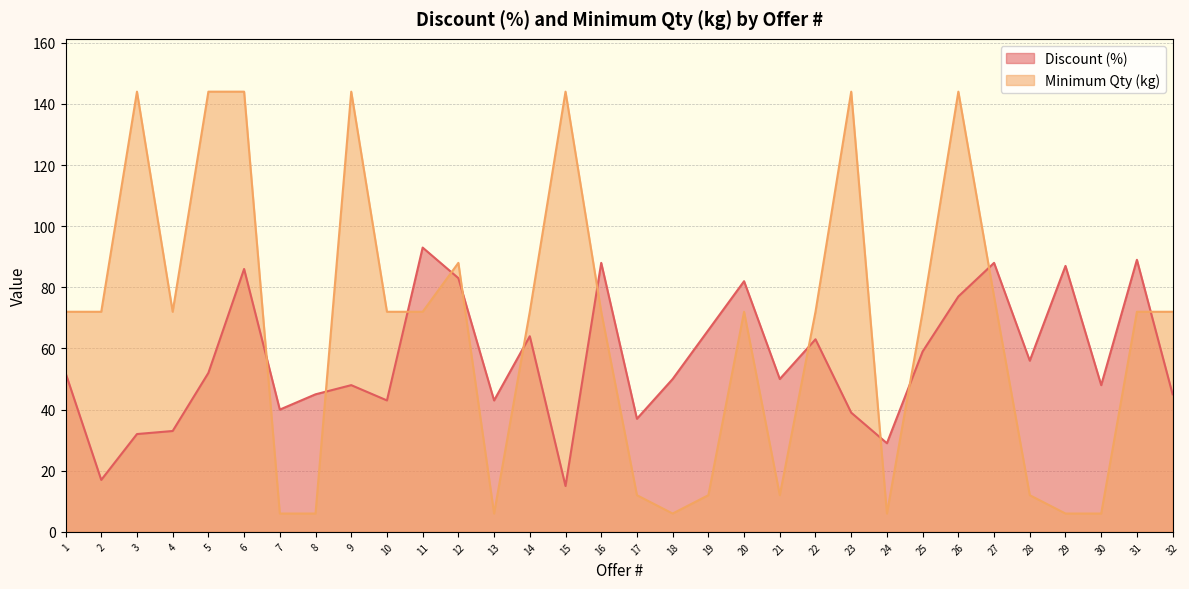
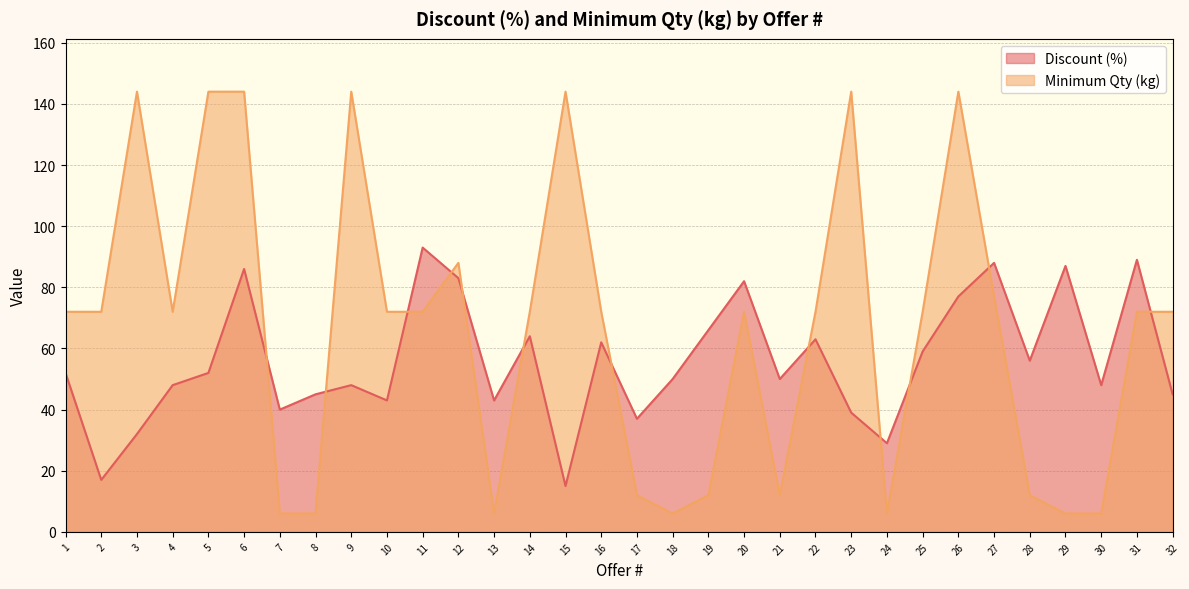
  {
    "Discount (%)": {
      "1": 52,
      "2": 17,
      "3": 32,
-     "4": 33,
+     "4": 48,
      "5": 52,
      "6": 86,
      "7": 40,
      "8": 45,
      "9": 48,
      "10": 43,
      "11": 93,
      "12": 83,
      "13": 43,
      "14": 64,
      "15": 15,
-     "16": 88,
+     "16": 62,
      "17": 37,
      "18": 50,
      "19": 66,
      "20": 82,
      "21": 50,
      "22": 63,
      "23": 39,
      "24": 29,
      "25": 59,
      "26": 77,
      "27": 88,
      "28": 56,
      "29": 87,
      "30": 48,
      "31": 89,
      "32": 45
    },
    "Minimum Qty (kg)": {
      "1": 72,
      "2": 72,
      "3": 144,
      "4": 72,
      "5": 144,
      "6": 144,
      "7": 6,
      "8": 6,
      "9": 144,
      "10": 72,
      "11": 72,
      "12": 88,
      "13": 6,
      "14": 72,
      "15": 144,
      "16": 72,
      "17": 12,
      "18": 6,
      "19": 12,
      "20": 72,
      "21": 12,
      "22": 72,
      "23": 144,
      "24": 6,
      "25": 72,
      "26": 144,
      "27": 77,
      "28": 12,
      "29": 6,
      "30": 6,
      "31": 72,
      "32": 72
    }
  }
